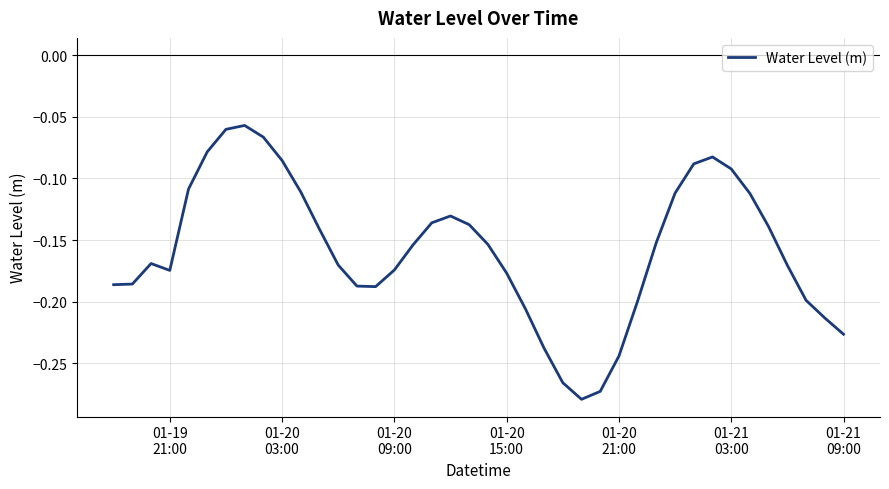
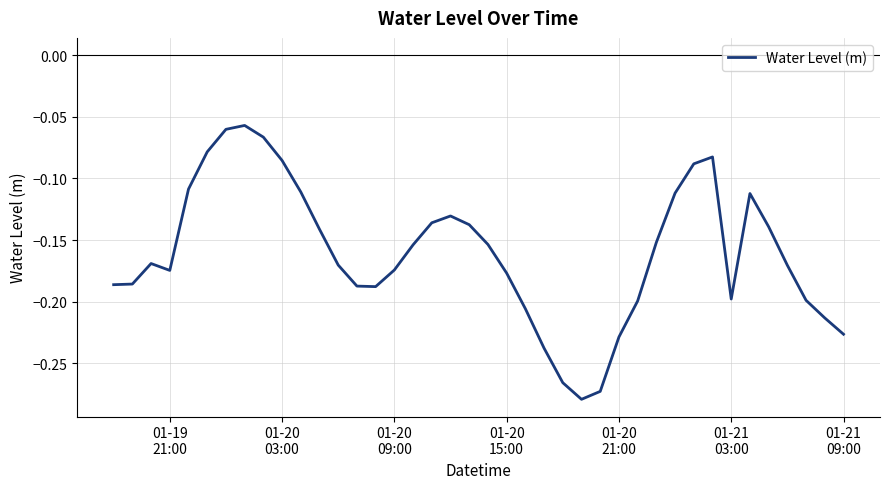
  {
    "01-19 21:00": -0.175,
    "01-20 03:00": -0.085,
    "01-20 09:00": -0.174,
    "01-20 15:00": -0.177,
-   "01-20 21:00": -0.244,
-   "01-21 03:00": -0.092,
+   "01-20 21:00": -0.229,
+   "01-21 03:00": -0.198,
    "01-21 09:00": -0.226
  }
